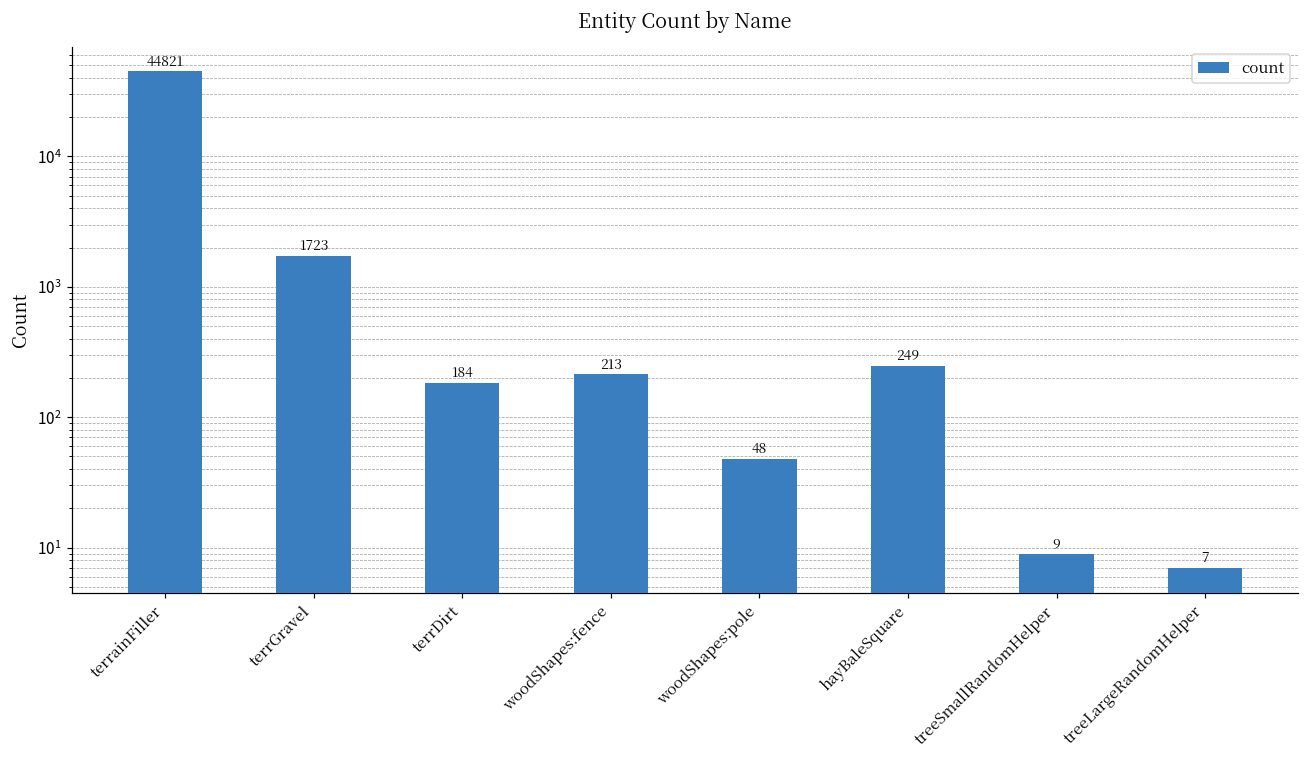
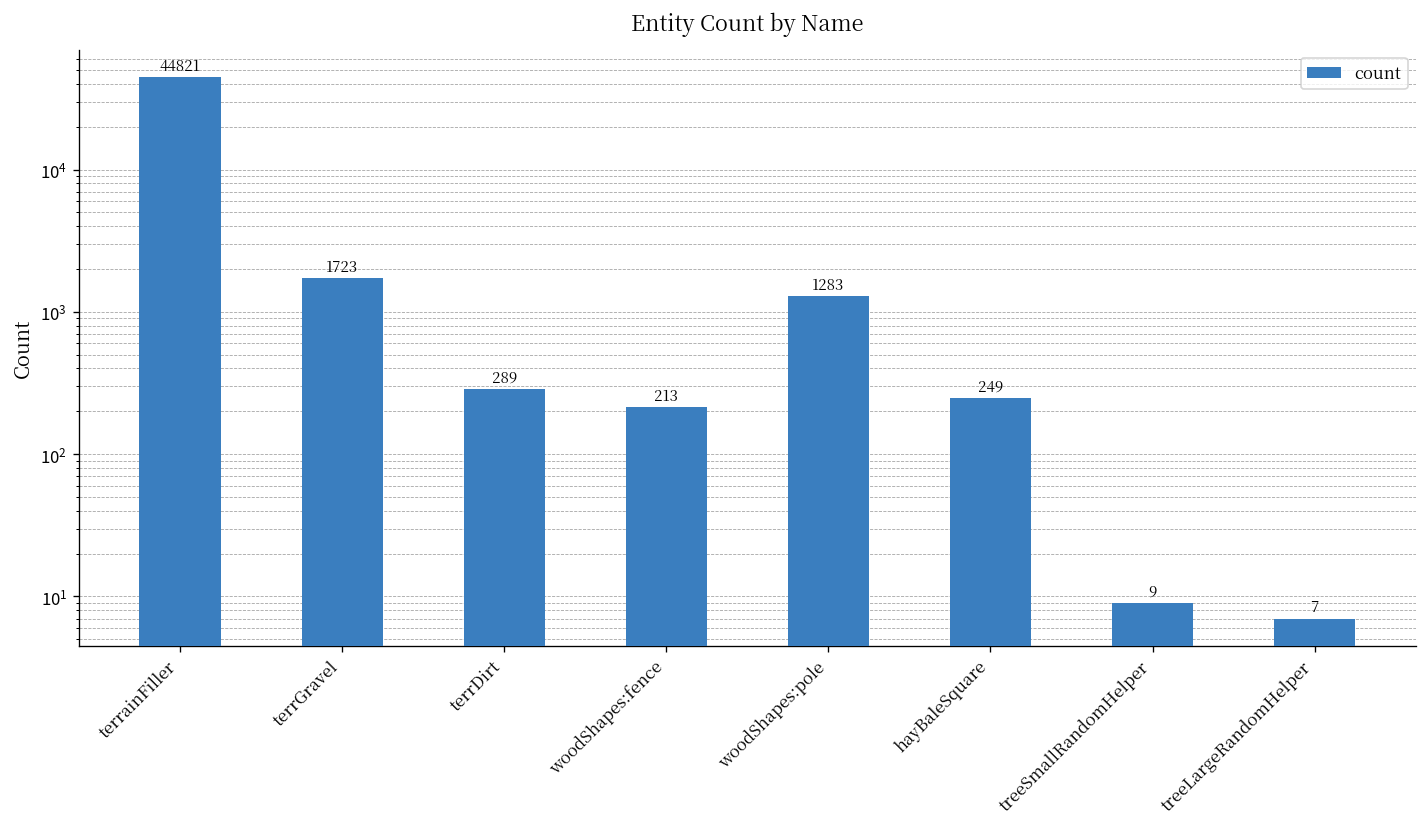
  {
    "terrainFiller": 44821,
    "terrGravel": 1723,
-   "terrDirt": 184,
+   "terrDirt": 289,
    "woodShapes:fence": 213,
-   "woodShapes:pole": 48,
+   "woodShapes:pole": 1283,
    "hayBaleSquare": 249,
    "treeSmallRandomHelper": 9,
    "treeLargeRandomHelper": 7
  }
